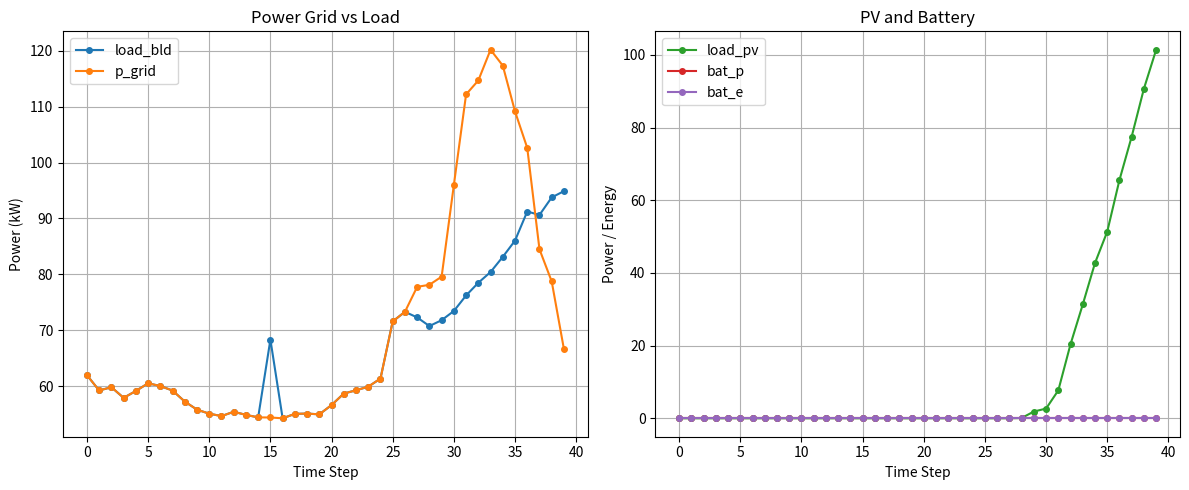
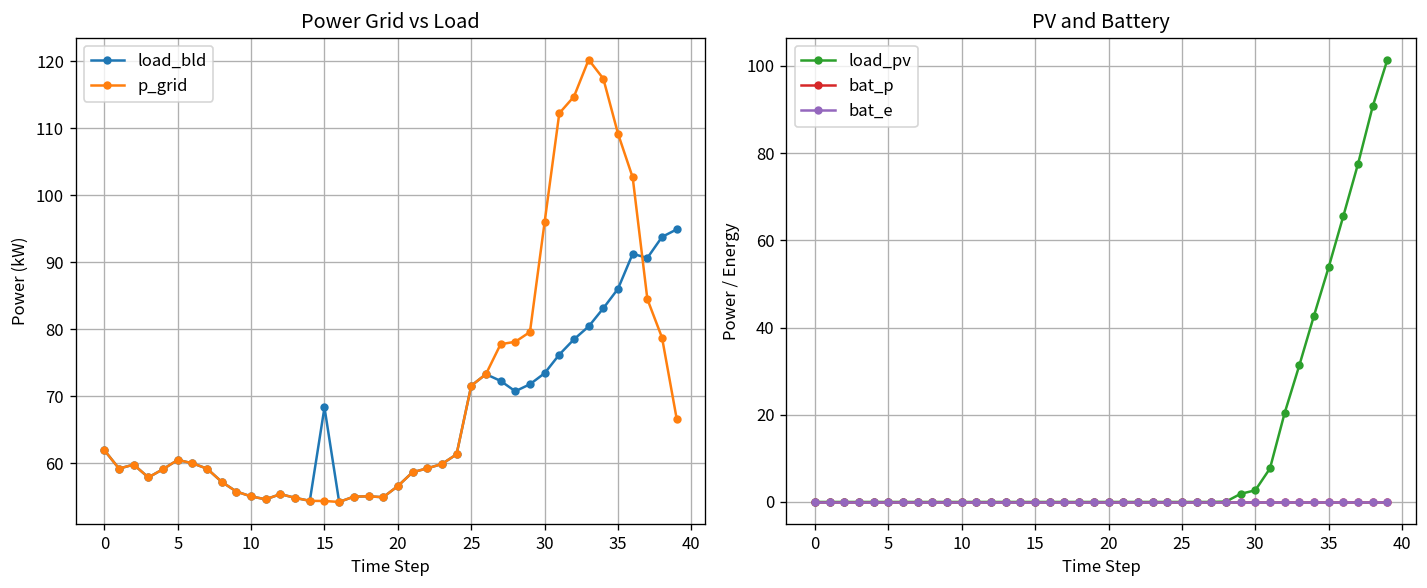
  {
    "Power Grid vs Load": {
      "load_bld": {
        "15": 68,
        "30": 73,
        "35": 86
      },
      "p_grid": {
        "15": 54,
        "30": 96,
        "35": 109
      }
    },
    "PV and Battery": {
      "load_pv": {
        "30": 3,
-       "35": 51
+       "35": 54
      },
      "bat_e": {
        "30": 0,
        "35": 0
      }
    }
  }
